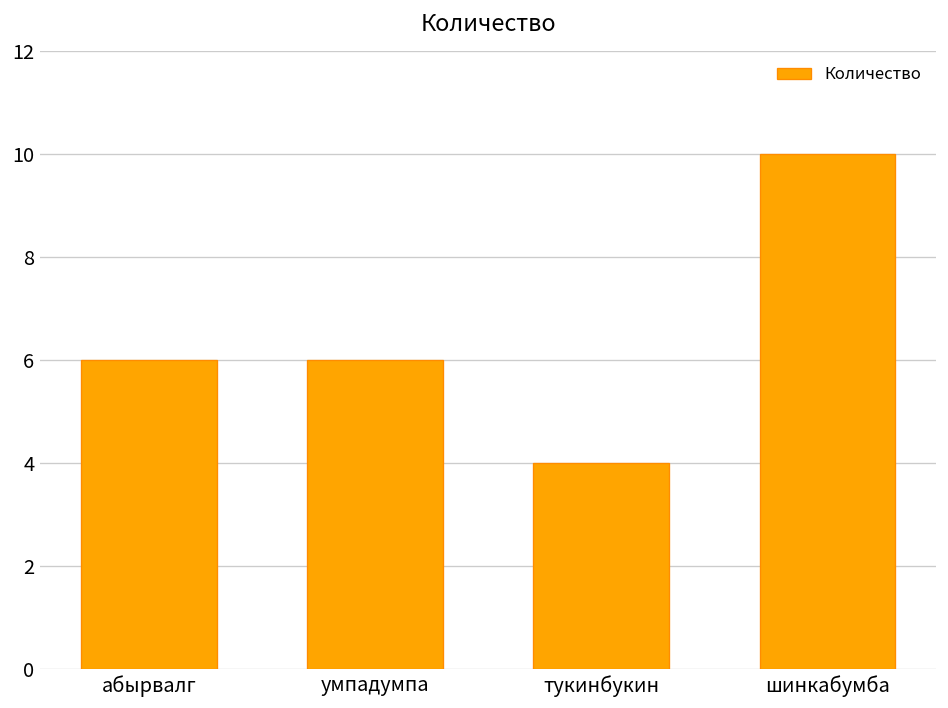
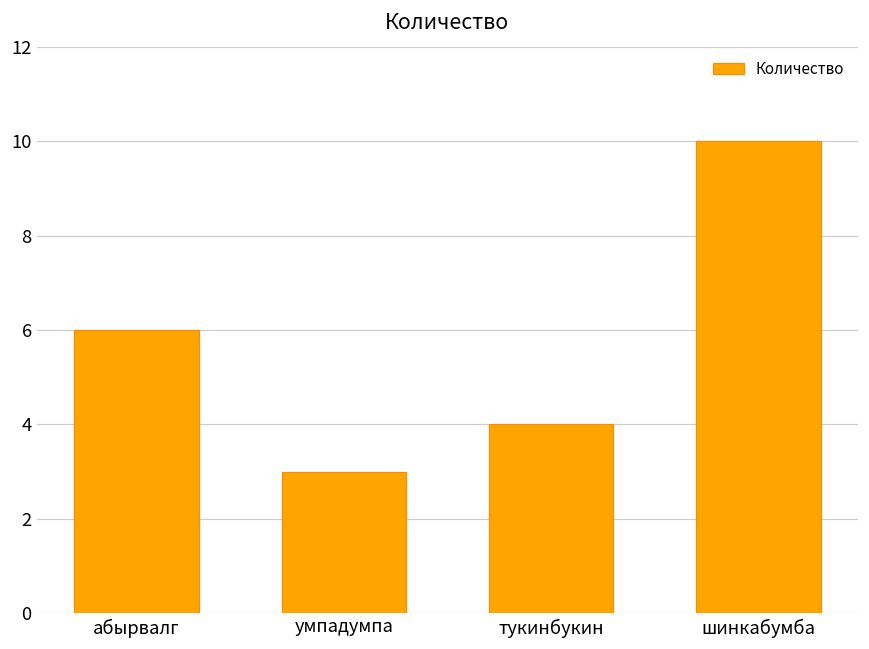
  {
    "абырвалг": 6,
-   "умпадумпа": 6,
+   "умпадумпа": 3,
    "тукинбукин": 4,
    "шинкабумба": 10
  }
